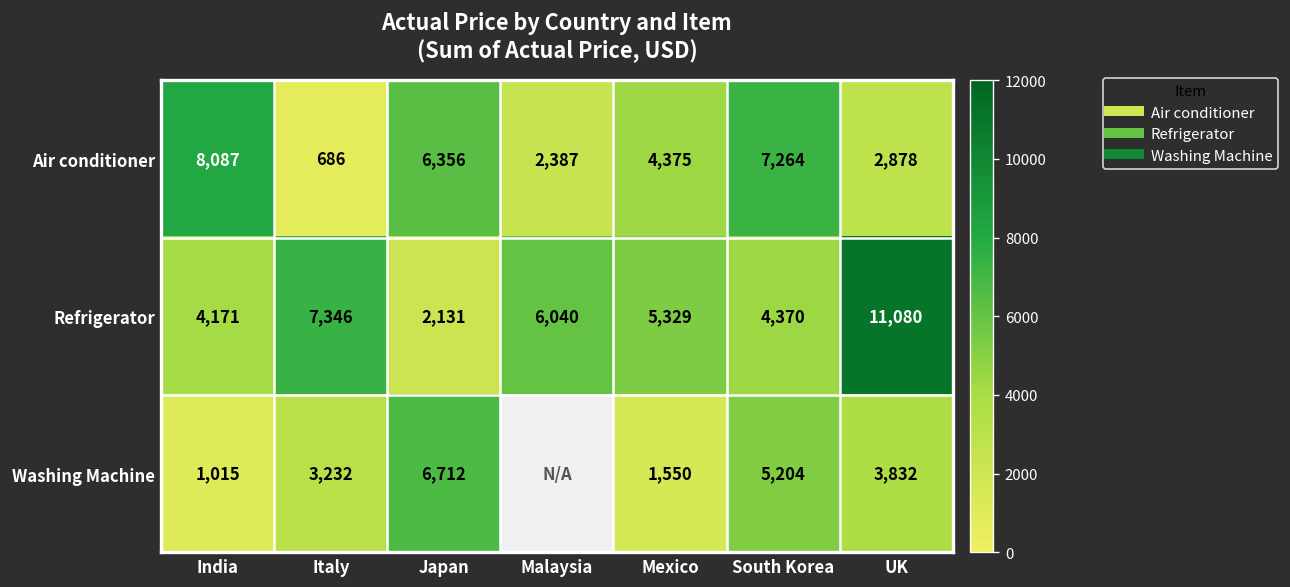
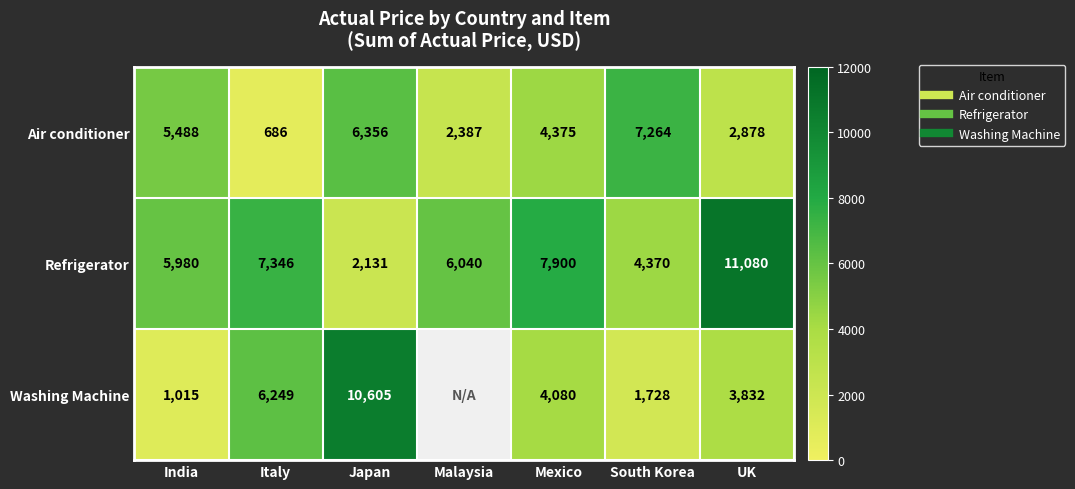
  {
    "Air conditioner": {
-     "India": "8,087",
+     "India": "5,488",
      "Italy": "686",
      "Japan": "6,356",
      "Malaysia": "2,387",
      "Mexico": "4,375",
      "South Korea": "7,264",
      "UK": "2,878"
    },
    "Refrigerator": {
-     "India": "4,171",
+     "India": "5,980",
      "Italy": "7,346",
      "Japan": "2,131",
      "Malaysia": "6,040",
-     "Mexico": "5,329",
+     "Mexico": "7,900",
      "South Korea": "4,370",
      "UK": "11,080"
    },
    "Washing Machine": {
      "India": "1,015",
-     "Italy": "3,232",
-     "Japan": "6,712",
-     "Mexico": "1,550",
-     "South Korea": "5,204",
+     "Italy": "6,249",
+     "Japan": "10,605",
+     "Mexico": "4,080",
+     "South Korea": "1,728",
      "UK": "3,832"
    }
  }
